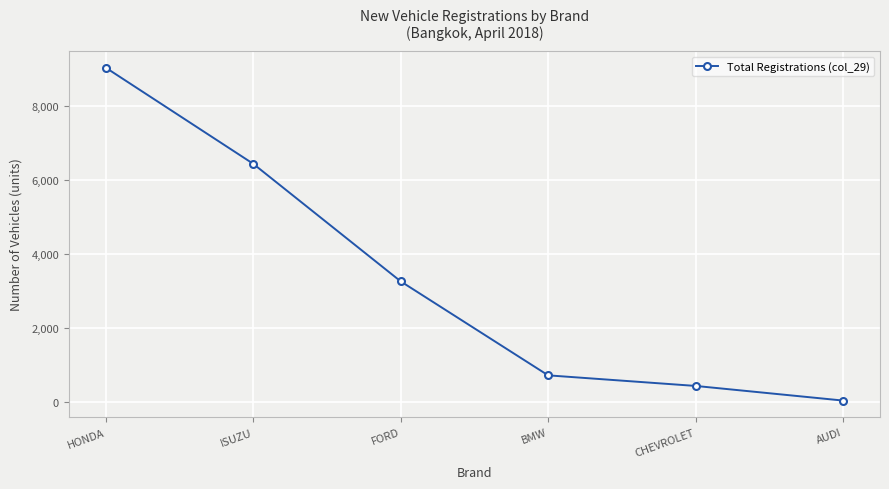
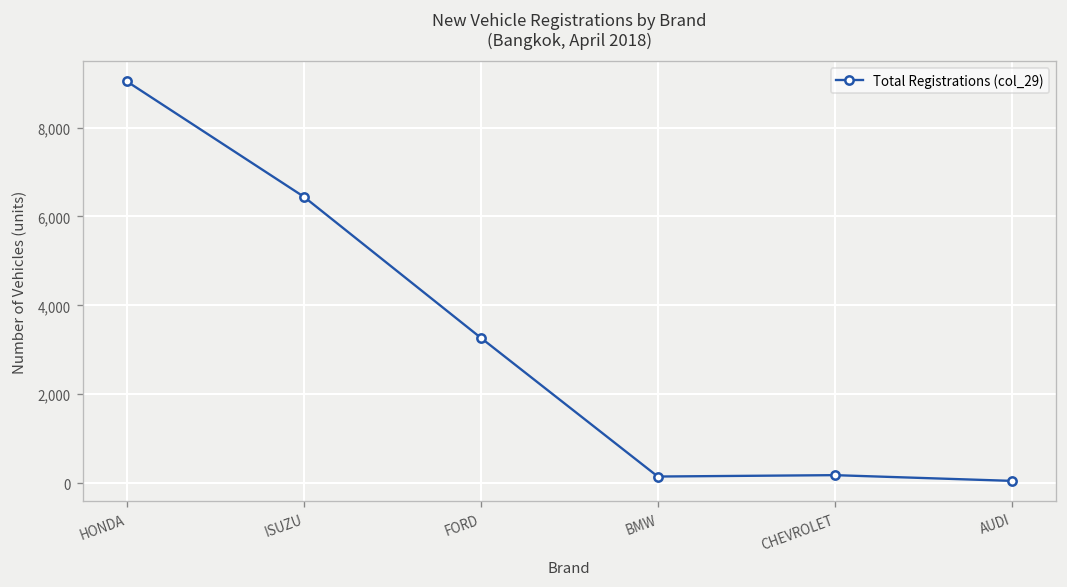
  {
    "HONDA": "9,000",
    "ISUZU": "6,400",
    "FORD": "3,300",
-   "BMW": "700",
-   "CHEVROLET": "400",
+   "BMW": "100",
+   "CHEVROLET": "200",
    "AUDI": "100"
  }
